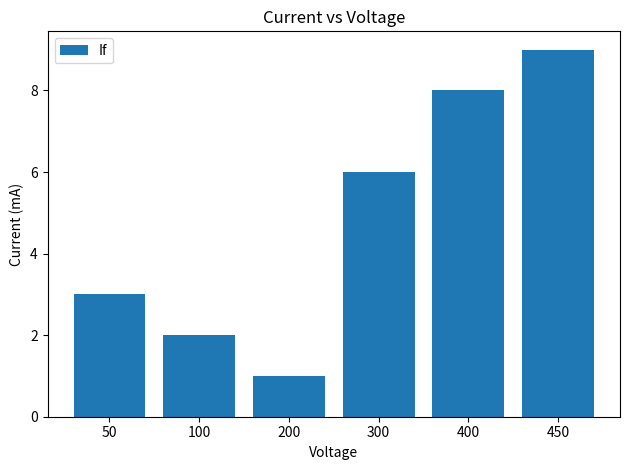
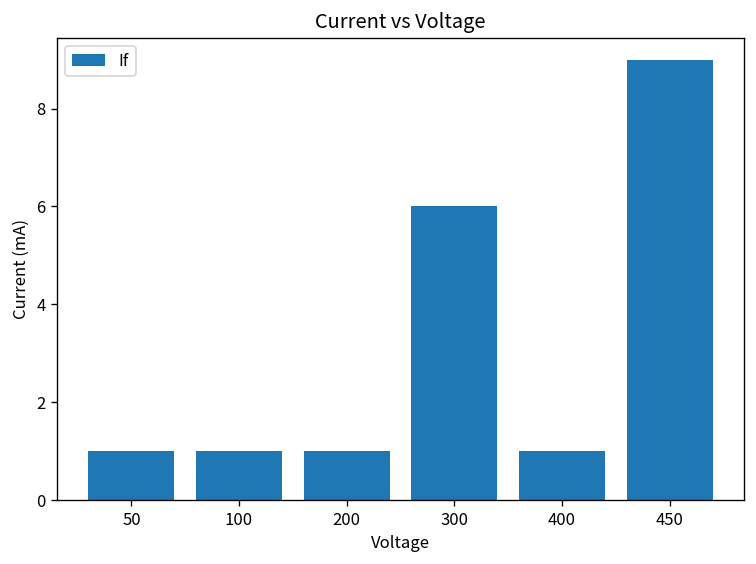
  {
-   "50": 3,
-   "100": 2,
+   "50": 1,
+   "100": 1,
    "200": 1,
    "300": 6,
-   "400": 8,
+   "400": 1,
    "450": 9
  }
